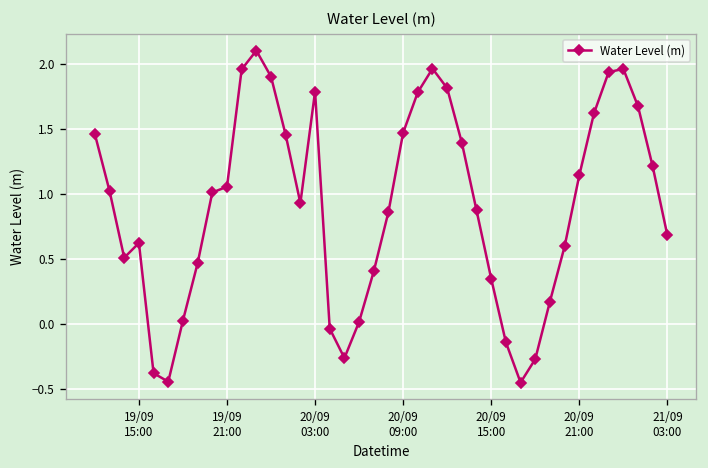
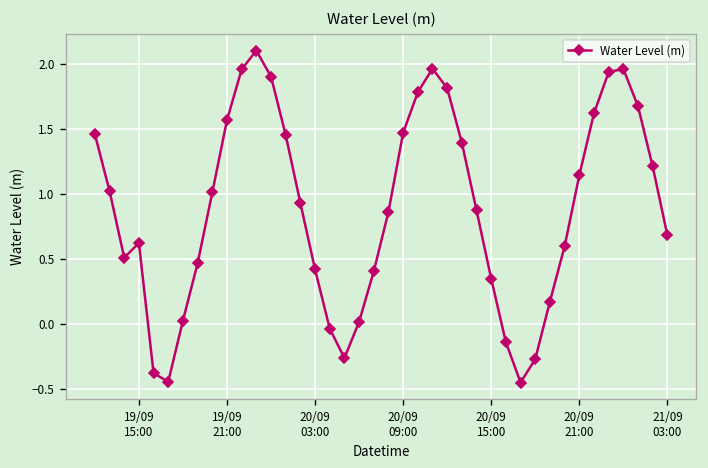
  {
    "19/09 15:00": 0.62,
-   "19/09 21:00": 1.06,
-   "20/09 03:00": 1.79,
+   "19/09 21:00": 1.57,
+   "20/09 03:00": 0.42,
    "20/09 09:00": 1.47,
    "20/09 15:00": 0.35,
    "20/09 21:00": 1.15,
    "21/09 03:00": 0.68
  }
